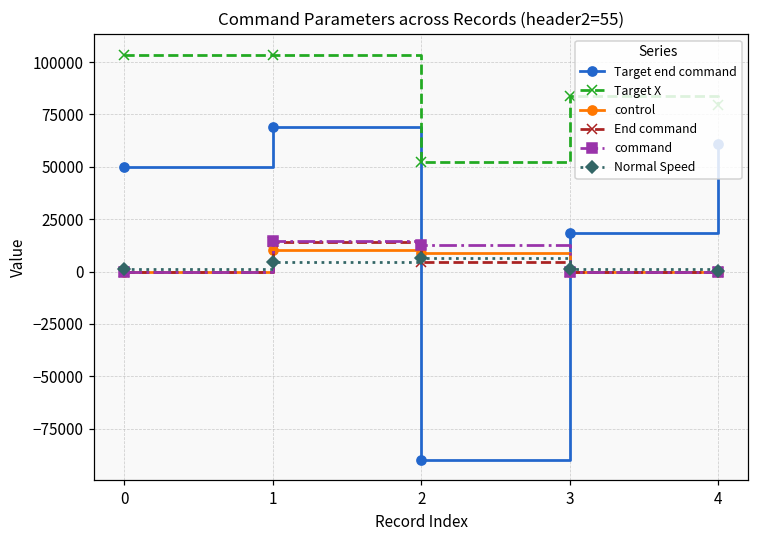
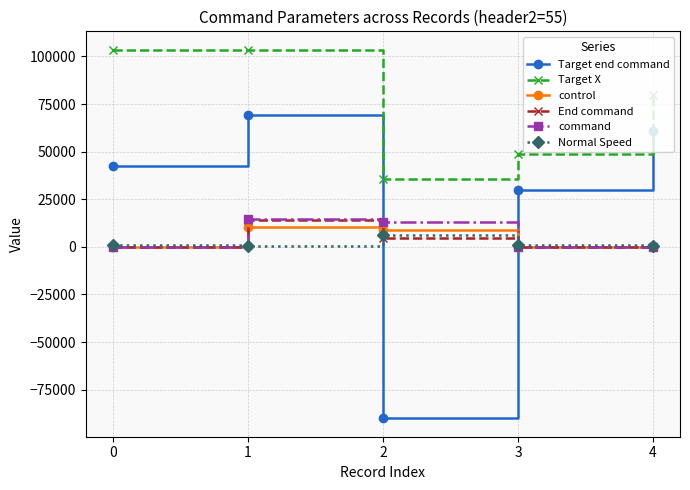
  {
    "Target end command": {
-     "0": 50000,
+     "0": 43000,
      "1": 69000,
      "2": -90000,
-     "3": 19000
+     "3": 30000
    },
    "Target X": {
      "0": 104000,
      "1": 104000,
-     "2": 52000,
-     "3": 84000
+     "2": 36000,
+     "3": 49000
    },
    "control": {
      "1": 10000,
      "2": 9000
    },
    "End command": {
      "2": 5000
    },
    "command": {
      "2": 13000
    },
    "Normal Speed": {
-     "1": 5000,
+     "1": 0,
      "2": 6000
    }
  }
